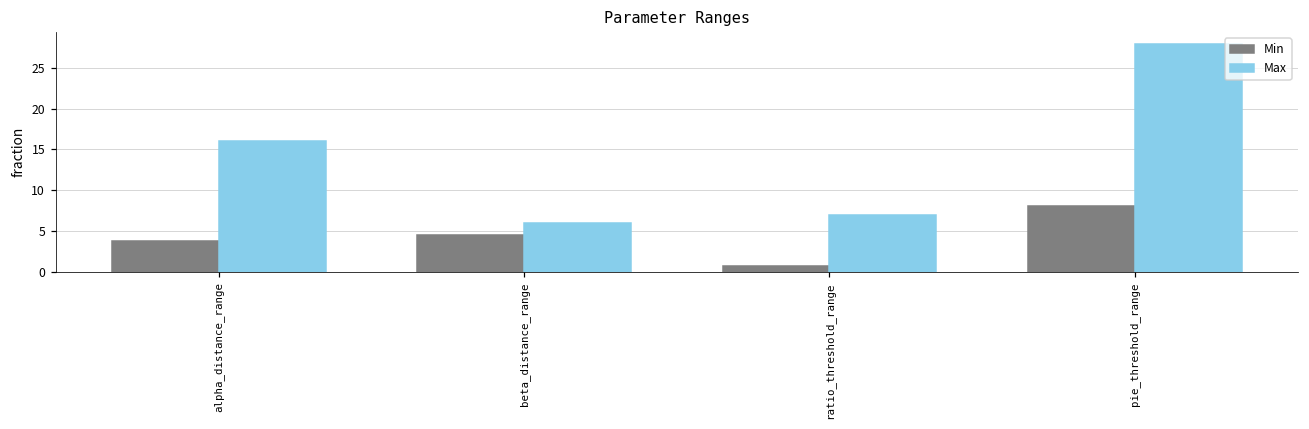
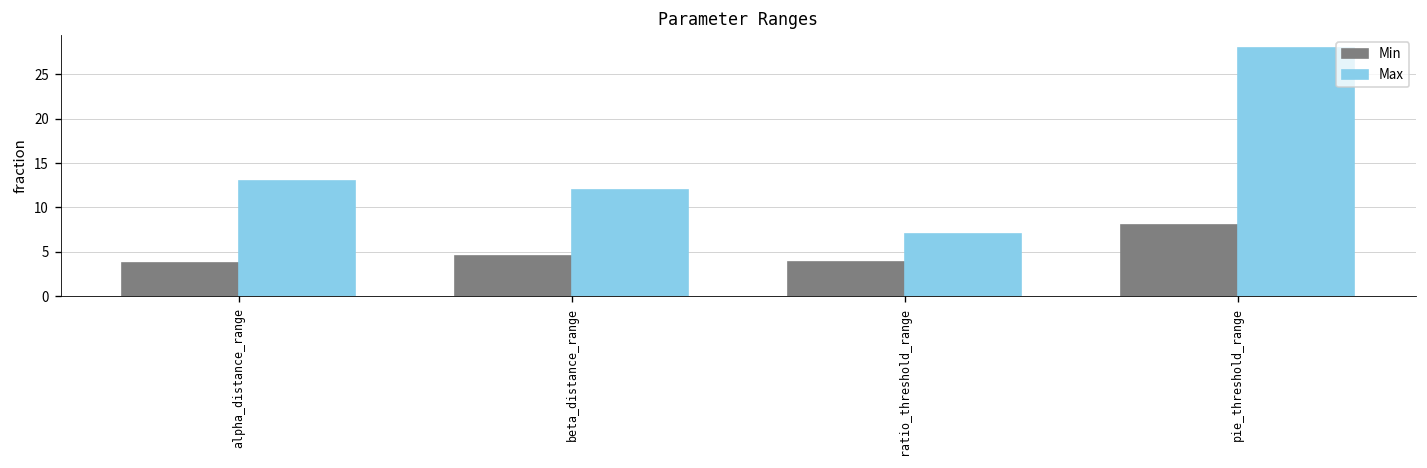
  {
    "Min": {
      "alpha_distance_range": 4,
      "beta_distance_range": 5,
-     "ratio_threshold_range": 1,
+     "ratio_threshold_range": 4,
      "pie_threshold_range": 8
    },
    "Max": {
-     "alpha_distance_range": 16,
-     "beta_distance_range": 6,
+     "alpha_distance_range": 13,
+     "beta_distance_range": 12,
      "ratio_threshold_range": 7,
      "pie_threshold_range": 28
    }
  }
